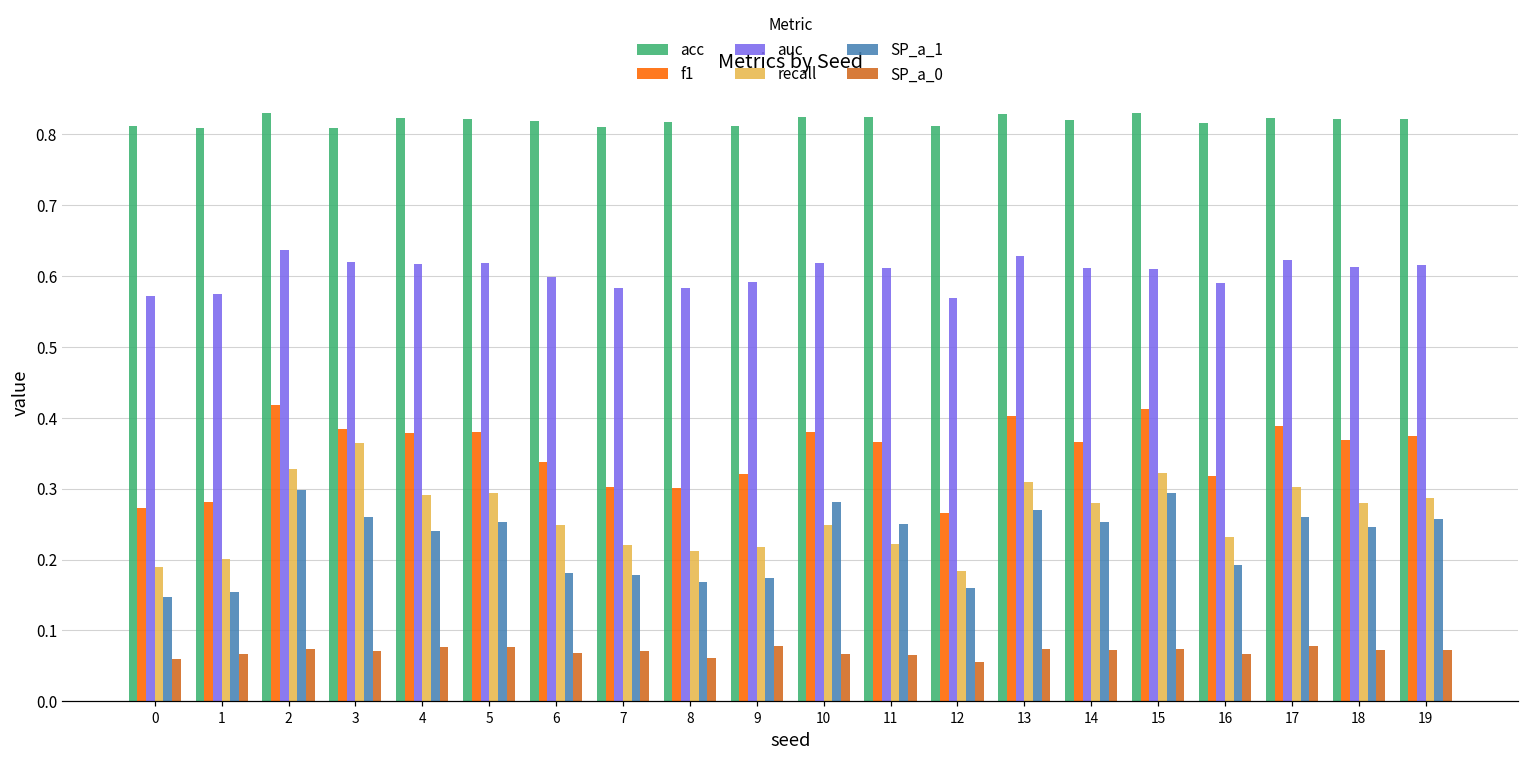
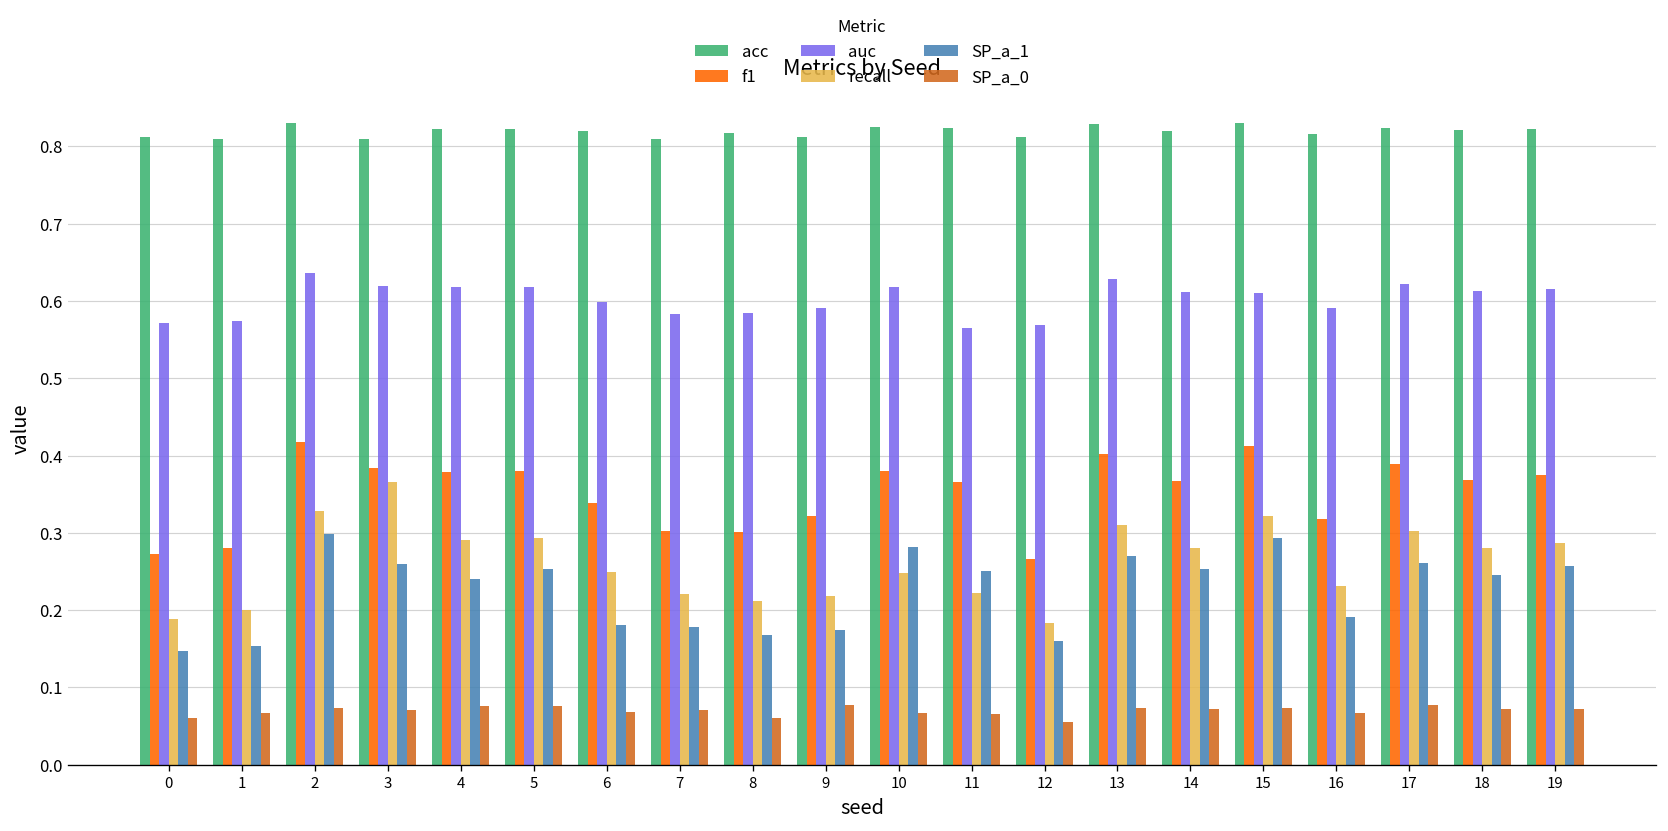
  {
    "acc": {
      "0": 0.81,
      "1": 0.81,
      "2": 0.83,
      "3": 0.81,
      "4": 0.82,
      "5": 0.82,
      "6": 0.82,
      "7": 0.81,
      "8": 0.82,
      "9": 0.81,
      "10": 0.82,
      "11": 0.82,
      "12": 0.81,
      "13": 0.83,
      "14": 0.82,
      "15": 0.83,
      "16": 0.82,
      "17": 0.82,
      "18": 0.82,
      "19": 0.82
    },
    "auc": {
      "0": 0.57,
      "1": 0.57,
      "2": 0.64,
      "3": 0.62,
      "4": 0.62,
      "5": 0.62,
      "6": 0.60,
      "7": 0.58,
      "8": 0.58,
      "9": 0.59,
      "10": 0.62,
-     "11": 0.61,
+     "11": 0.57,
      "12": 0.57,
      "13": 0.63,
      "14": 0.61,
      "15": 0.61,
      "16": 0.59,
      "17": 0.62,
      "18": 0.61,
      "19": 0.62
    },
    "recall": {
      "0": 0.19,
      "1": 0.20,
      "2": 0.33,
      "3": 0.37,
      "4": 0.29,
      "5": 0.29,
      "6": 0.25,
      "7": 0.22,
      "8": 0.21,
      "9": 0.22,
      "10": 0.25,
      "11": 0.22,
      "12": 0.18,
      "13": 0.31,
      "14": 0.28,
      "15": 0.32,
      "16": 0.23,
      "17": 0.30,
      "18": 0.28,
      "19": 0.29
    },
    "SP_a_1": {
      "0": 0.15,
      "1": 0.15,
      "2": 0.30,
      "3": 0.26,
      "4": 0.24,
      "5": 0.25,
      "6": 0.18,
      "7": 0.18,
      "8": 0.17,
      "9": 0.17,
      "10": 0.28,
      "11": 0.25,
      "12": 0.16,
      "13": 0.27,
      "14": 0.25,
      "15": 0.29,
      "16": 0.19,
      "17": 0.26,
      "18": 0.25,
      "19": 0.26
    }
  }
